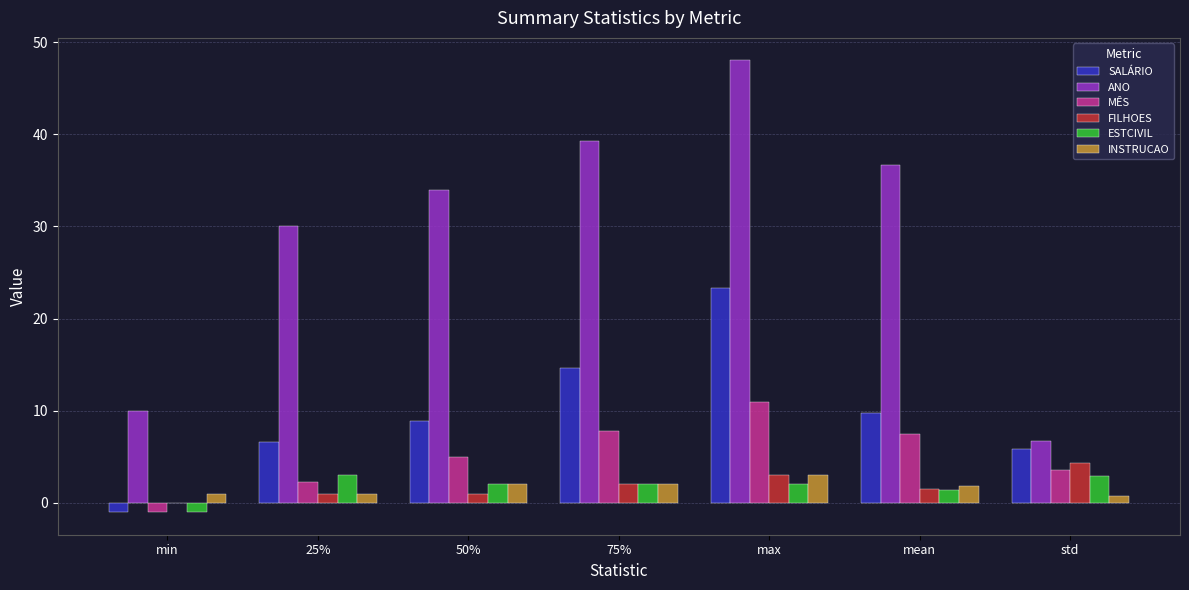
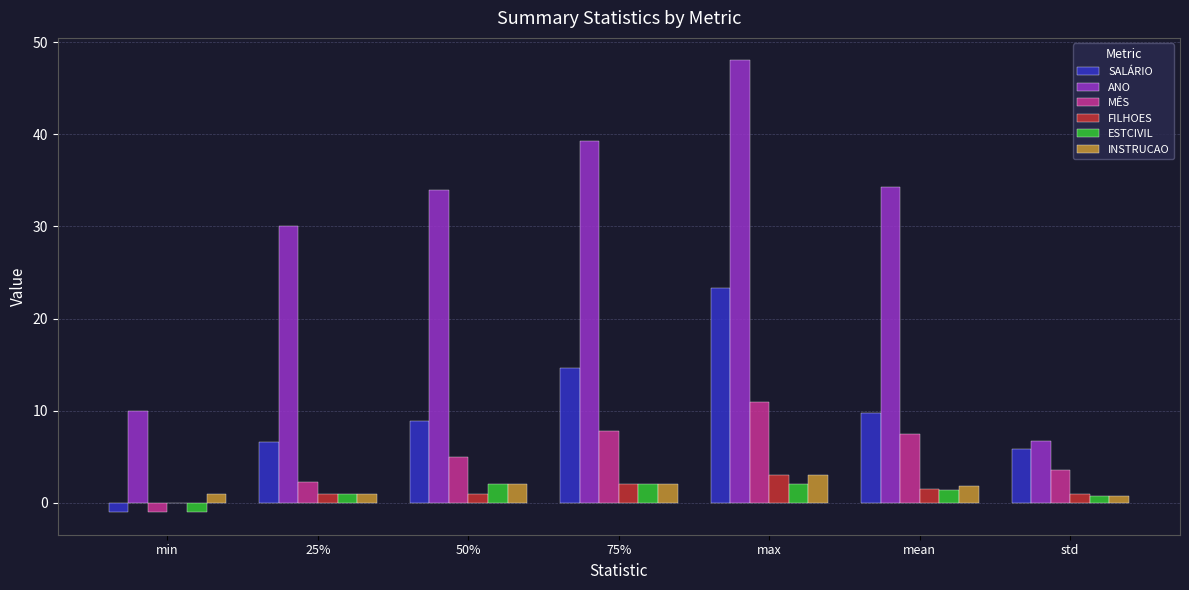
  {
    "SALÁRIO": {
      "min": -1,
      "25%": 7,
      "50%": 9,
      "75%": 15,
      "max": 23,
      "mean": 10,
      "std": 6
    },
    "ANO": {
      "min": 10,
      "25%": 30,
      "50%": 34,
      "75%": 39,
      "max": 48,
-     "mean": 37,
+     "mean": 34,
      "std": 7
    },
    "MÊS": {
      "min": -1,
      "25%": 2,
      "50%": 5,
      "75%": 8,
      "max": 11,
      "mean": 8,
      "std": 4
    },
    "FILHOES": {
      "min": 0,
      "25%": 1,
      "50%": 1,
      "75%": 2,
      "max": 3,
      "mean": 2,
-     "std": 4
+     "std": 1
    },
    "ESTCIVIL": {
      "min": -1,
-     "25%": 3,
+     "25%": 1,
      "50%": 2,
      "75%": 2,
      "max": 2,
      "mean": 1,
-     "std": 3
+     "std": 1
    },
    "INSTRUCAO": {
      "min": 1,
      "25%": 1,
      "50%": 2,
      "75%": 2,
      "max": 3,
      "mean": 2,
      "std": 1
    }
  }
